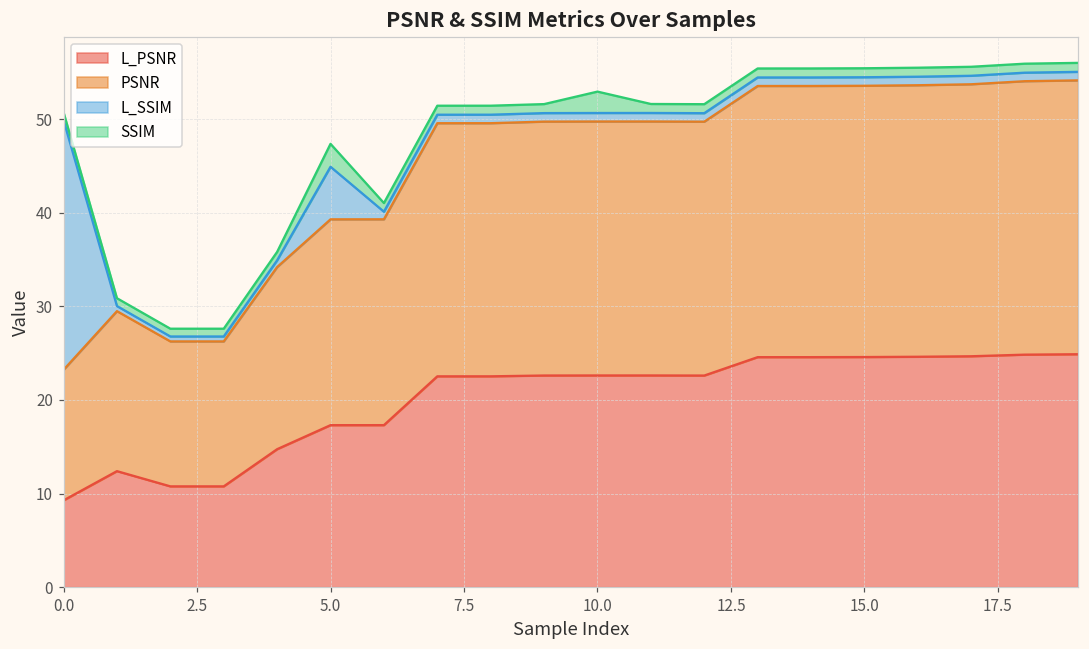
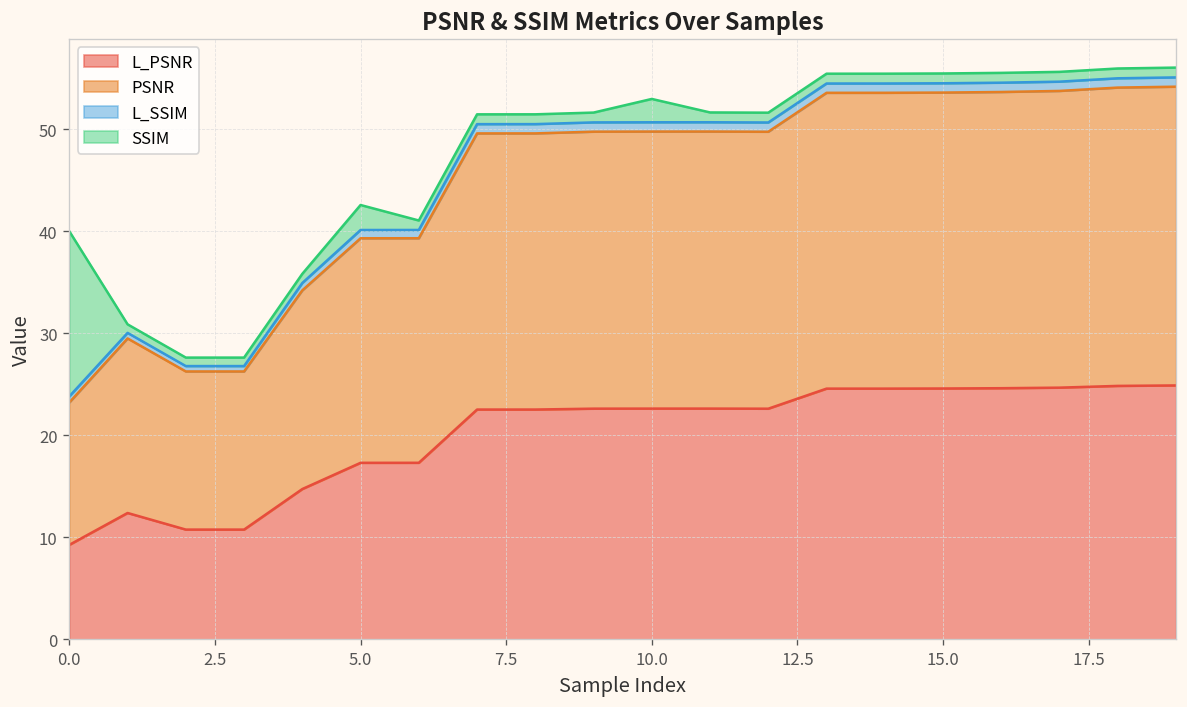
  {
    "L_SSIM": {
-     "0.0": 27,
-     "5.0": 6,
+     "0.0": 1,
+     "5.0": 1,
      "10.0": 1,
      "15.0": 1
    },
    "SSIM": {
-     "0.0": 1,
+     "0.0": 16,
      "5.0": 2,
      "10.0": 2,
      "15.0": 1
    }
  }
